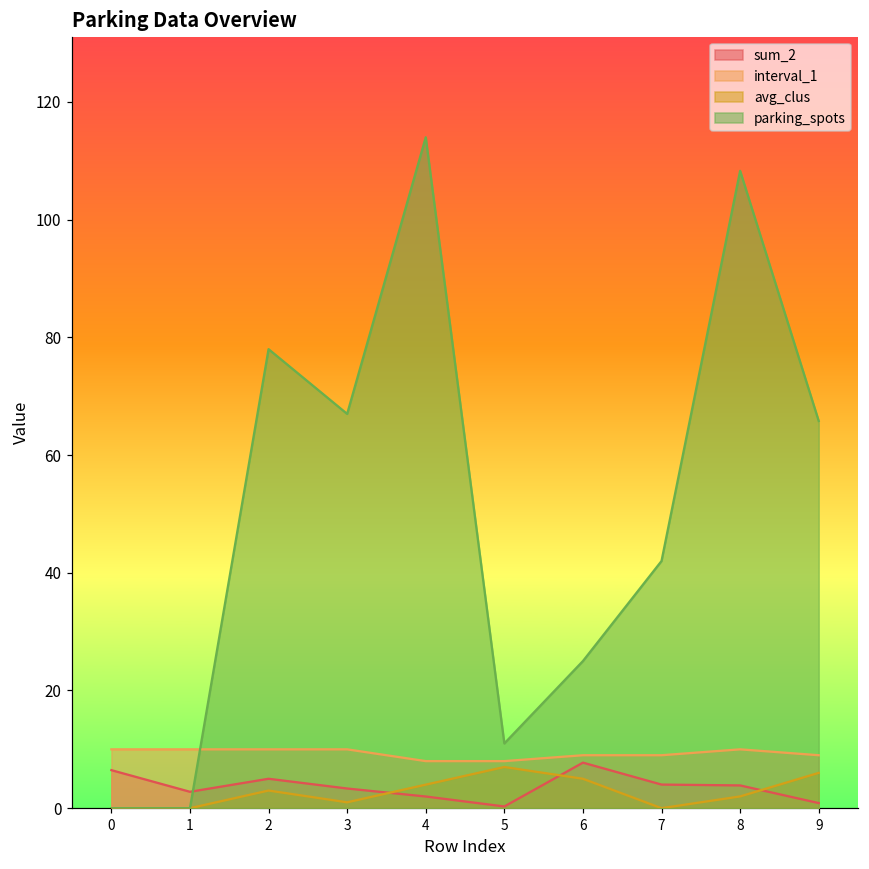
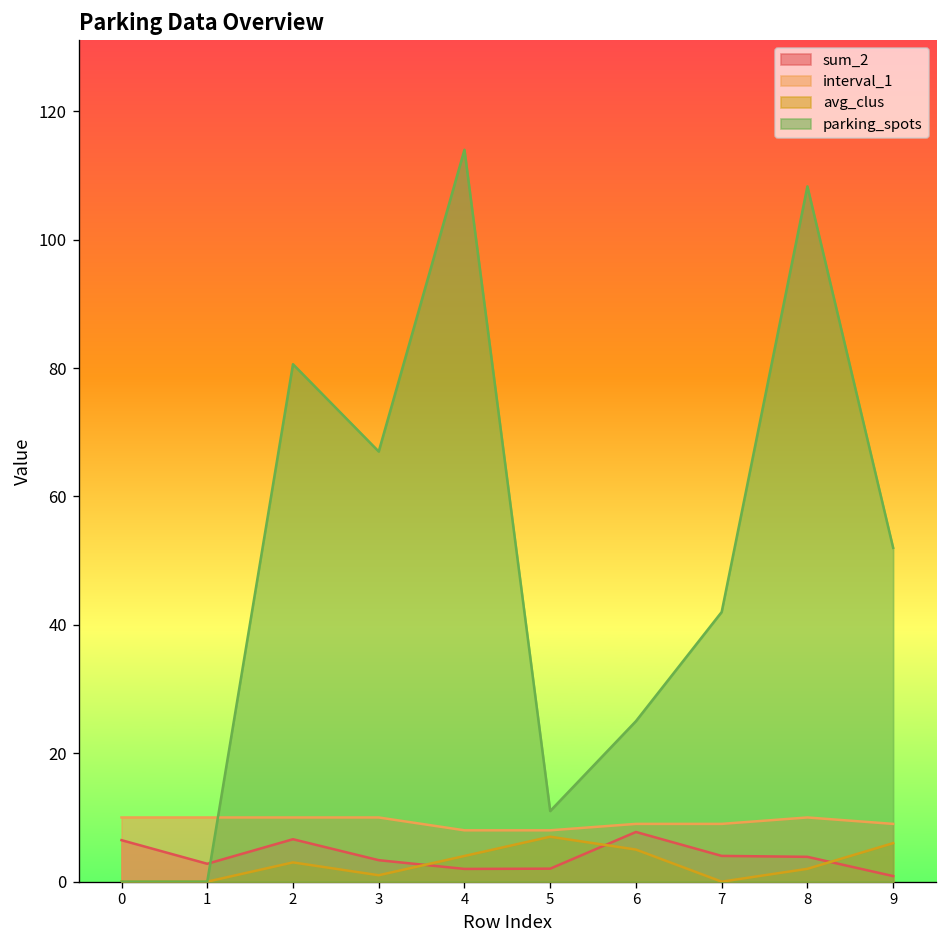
  {
    "sum_2": {
      "0": 6,
      "1": 3,
-     "2": 5,
+     "2": 7,
      "3": 3,
      "4": 2,
-     "5": 0,
+     "5": 2,
      "6": 8,
      "7": 4,
      "8": 4,
      "9": 1
    },
    "parking_spots": {
-     "2": 78,
+     "2": 81,
      "3": 67,
      "4": 114,
      "5": 11,
      "6": 25,
      "7": 42,
      "8": 108,
-     "9": 66
+     "9": 52
    }
  }
